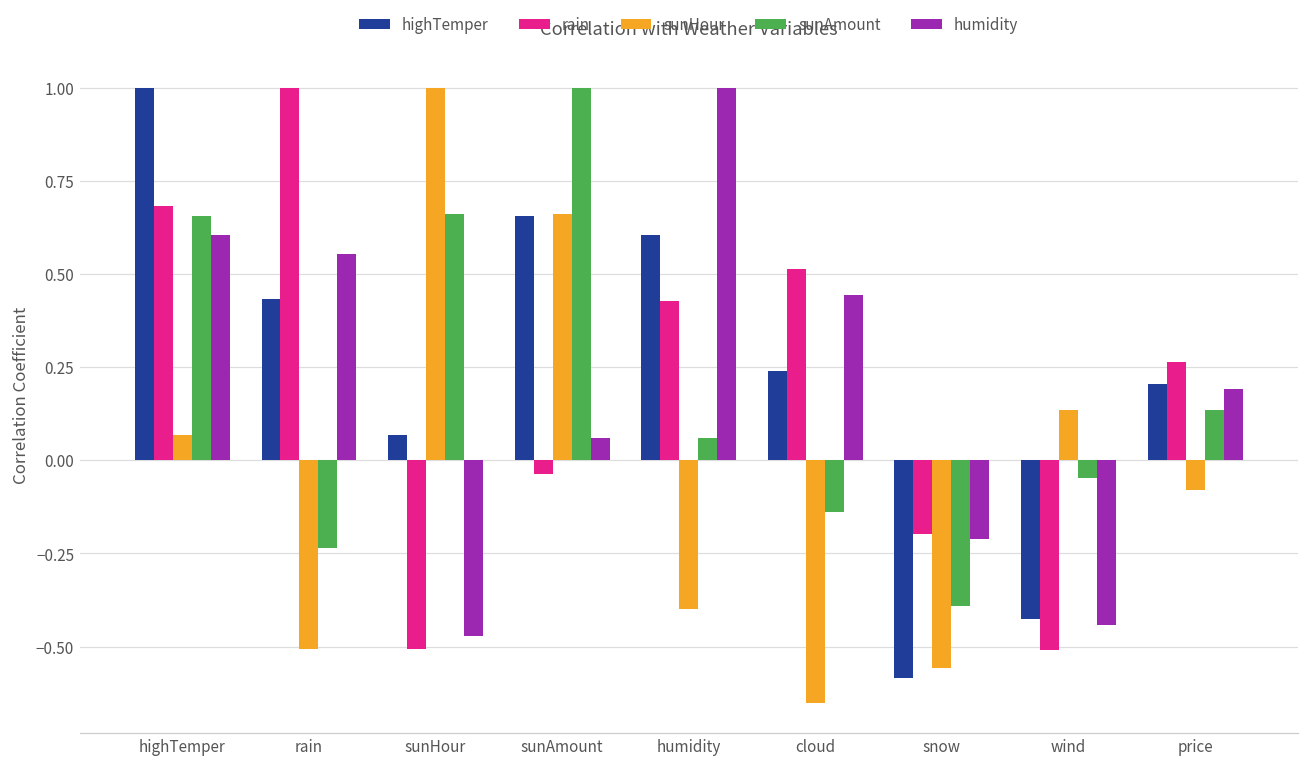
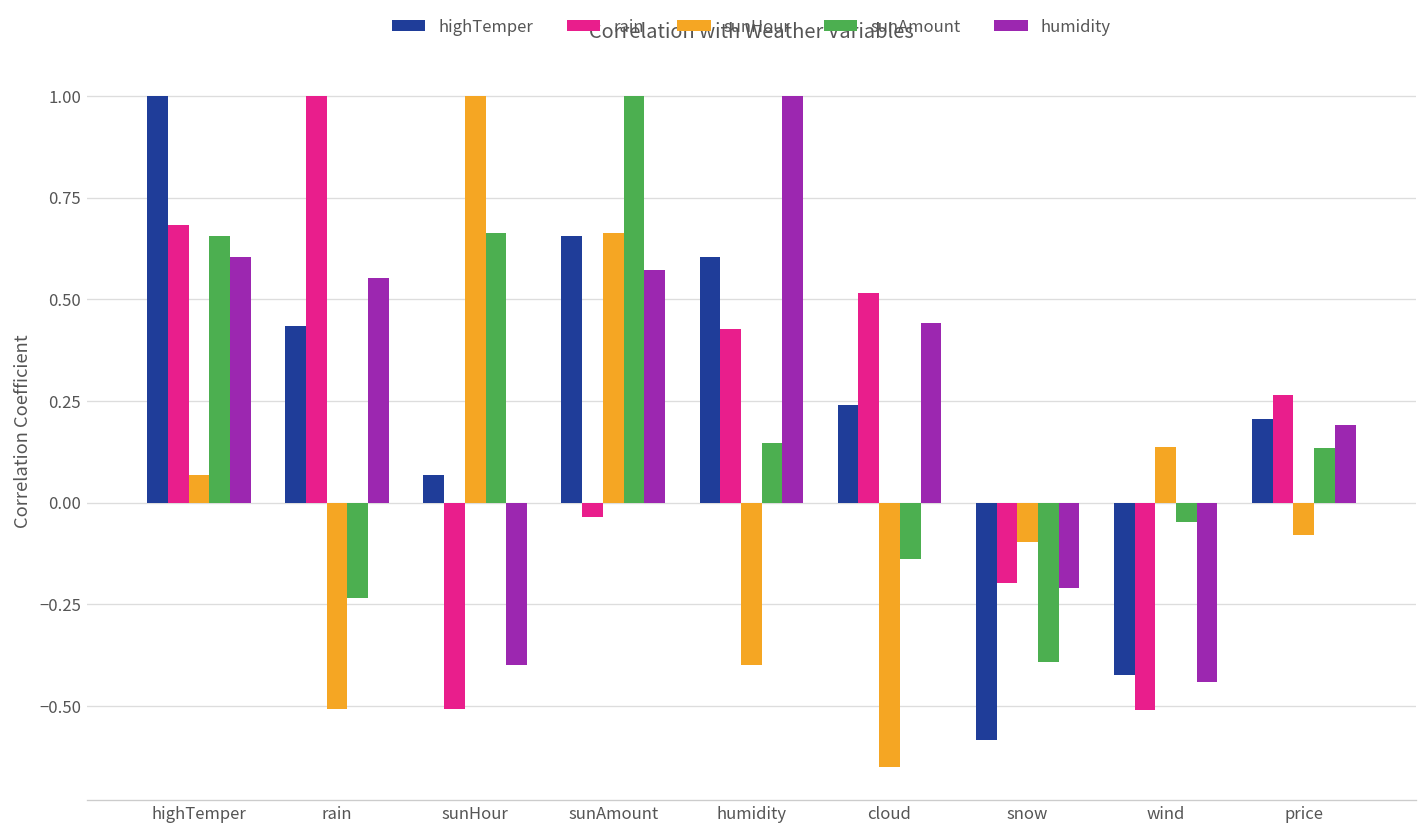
  {
    "highTemper": {
      "highTemper": 1.00,
      "rain": 0.43,
      "sunHour": 0.07,
      "sunAmount": 0.66,
      "humidity": 0.60,
      "cloud": 0.24,
      "snow": -0.59,
      "wind": -0.43,
      "price": 0.21
    },
    "rain": {
      "highTemper": 0.68,
      "rain": 1.00,
      "sunHour": -0.51,
      "sunAmount": -0.04,
      "humidity": 0.43,
      "cloud": 0.51,
      "snow": -0.20,
      "wind": -0.51,
      "price": 0.26
    },
    "sunHour": {
      "highTemper": 0.07,
      "rain": -0.51,
      "sunHour": 1.00,
      "sunAmount": 0.66,
      "humidity": -0.40,
      "cloud": -0.65,
-     "snow": -0.56,
+     "snow": -0.10,
      "wind": 0.14,
      "price": -0.08
    },
    "sunAmount": {
      "highTemper": 0.66,
      "rain": -0.24,
      "sunHour": 0.66,
      "sunAmount": 1.00,
-     "humidity": 0.06,
+     "humidity": 0.15,
      "cloud": -0.14,
      "snow": -0.39,
      "wind": -0.05,
      "price": 0.14
    },
    "humidity": {
      "highTemper": 0.60,
      "rain": 0.55,
-     "sunHour": -0.47,
-     "sunAmount": 0.06,
+     "sunHour": -0.40,
+     "sunAmount": 0.57,
      "humidity": 1.00,
      "cloud": 0.44,
      "snow": -0.21,
      "wind": -0.44,
      "price": 0.19
    }
  }
